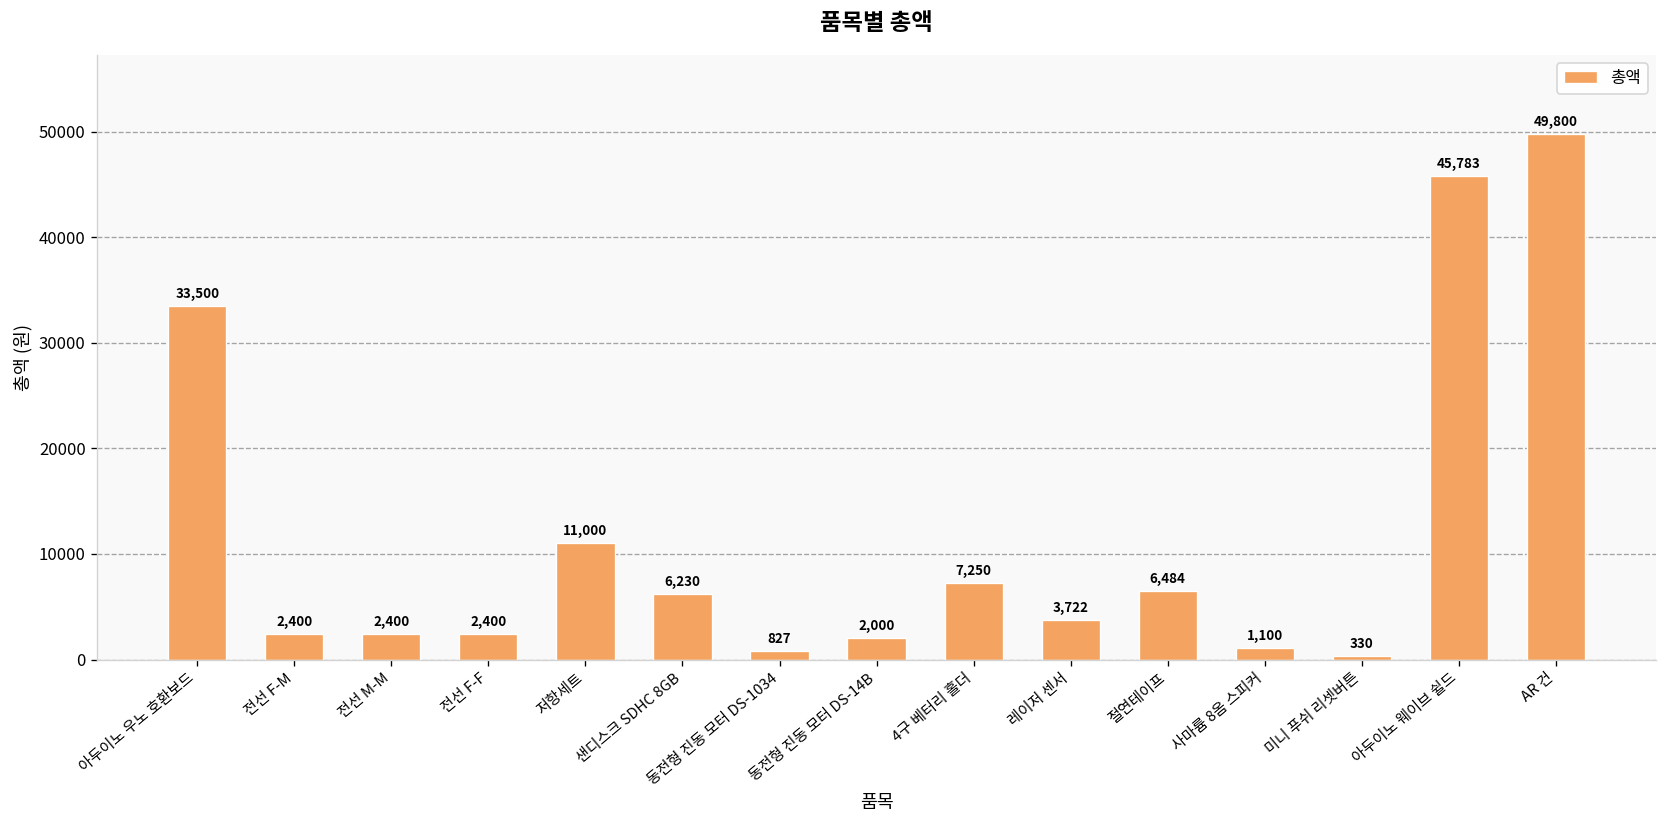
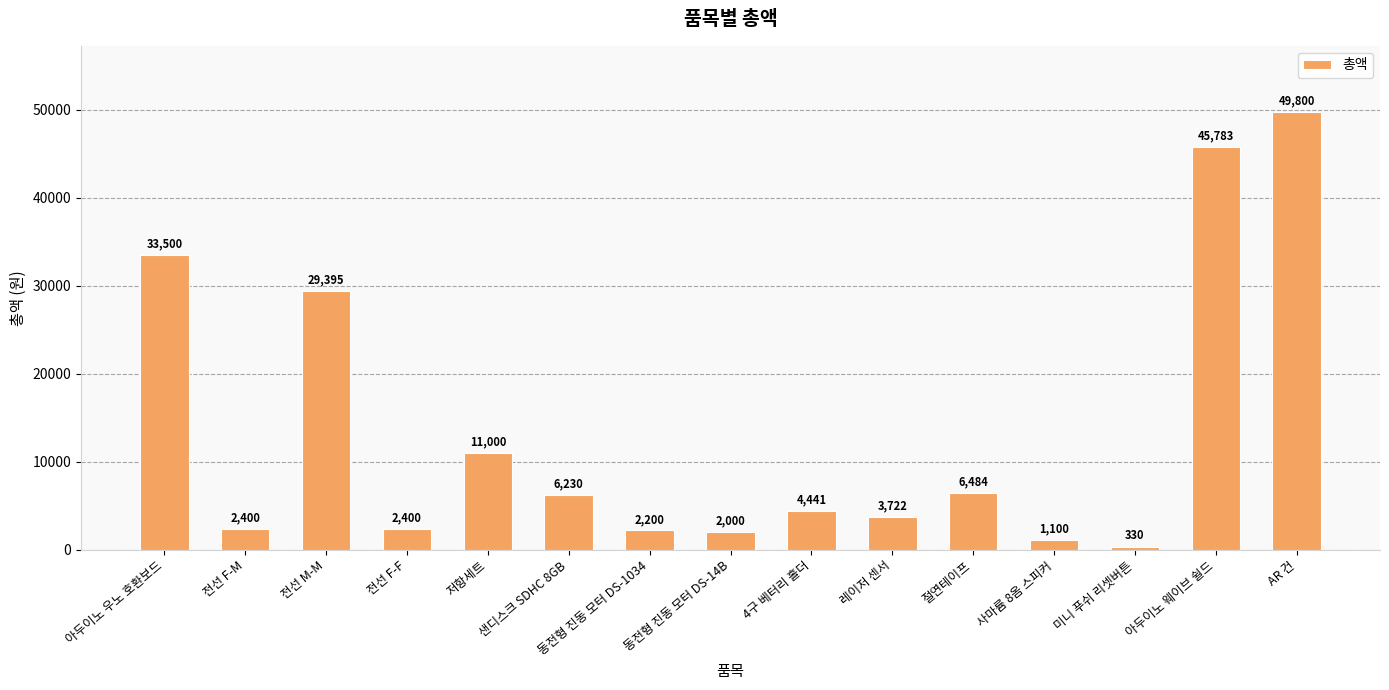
  {
    "아두이노 우노 호환보드": "33,500",
    "전선 F-M": "2,400",
-   "전선 M-M": "2,400",
+   "전선 M-M": "29,395",
    "전선 F-F": "2,400",
    "저항세트": "11,000",
    "샌디스크 SDHC 8GB": "6,230",
-   "동전형 진동 모터 DS-1034": "827",
+   "동전형 진동 모터 DS-1034": "2,200",
    "동전형 진동 모터 DS-14B": "2,000",
-   "4구 베터리 홀더": "7,250",
+   "4구 베터리 홀더": "4,441",
    "레이저 센서": "3,722",
    "절연테이프": "6,484",
    "사마륨 8옴 스피커": "1,100",
    "미니 푸쉬 리셋버튼": "330",
    "아두이노 웨이브 쉴드": "45,783",
    "AR 건": "49,800"
  }
